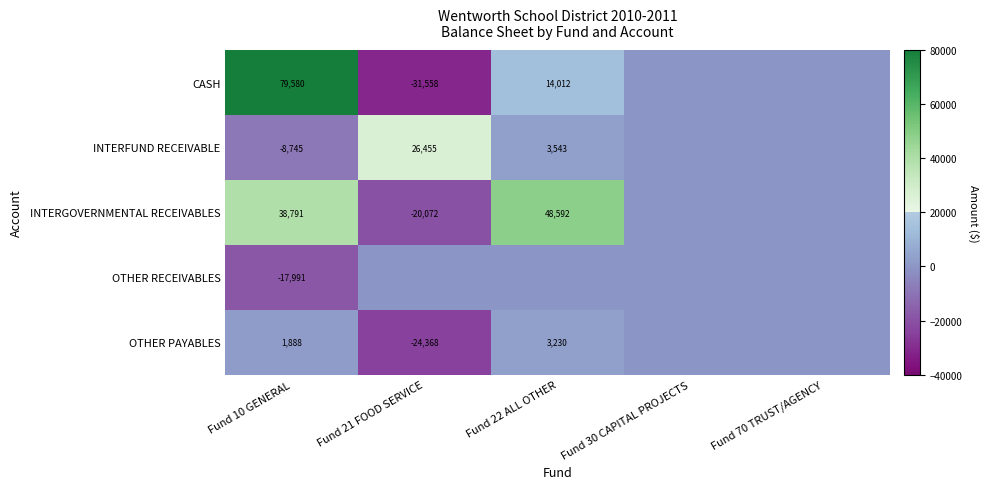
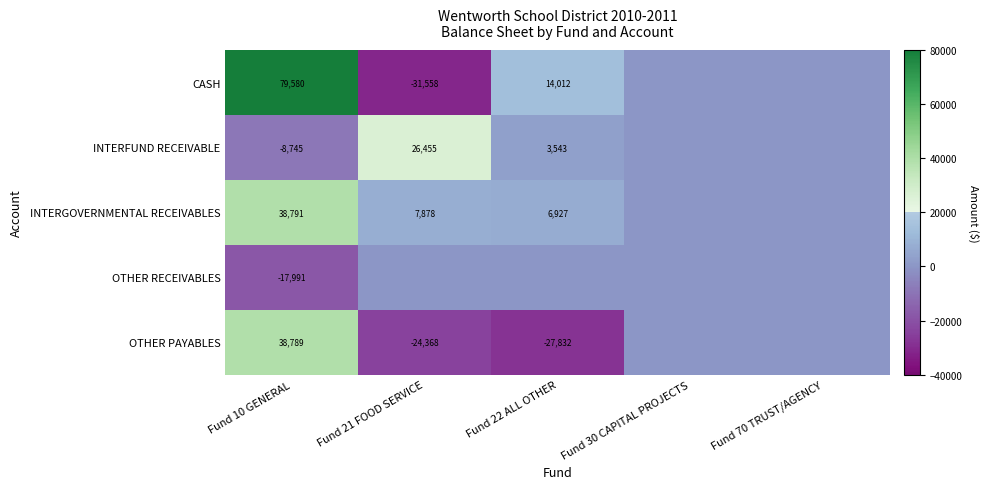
  {
    "CASH": {
      "Fund 10 GENERAL": "79,580",
      "Fund 21 FOOD SERVICE": "-31,558",
      "Fund 22 ALL OTHER": "14,012"
    },
    "INTERFUND RECEIVABLE": {
      "Fund 10 GENERAL": "-8,745",
      "Fund 21 FOOD SERVICE": "26,455",
      "Fund 22 ALL OTHER": "3,543"
    },
    "INTERGOVERNMENTAL RECEIVABLES": {
      "Fund 10 GENERAL": "38,791",
-     "Fund 21 FOOD SERVICE": "-20,072",
-     "Fund 22 ALL OTHER": "48,592"
+     "Fund 21 FOOD SERVICE": "7,878",
+     "Fund 22 ALL OTHER": "6,927"
    },
    "OTHER RECEIVABLES": {
      "Fund 10 GENERAL": "-17,991"
    },
    "OTHER PAYABLES": {
-     "Fund 10 GENERAL": "1,888",
+     "Fund 10 GENERAL": "38,789",
      "Fund 21 FOOD SERVICE": "-24,368",
-     "Fund 22 ALL OTHER": "3,230"
+     "Fund 22 ALL OTHER": "-27,832"
    }
  }
